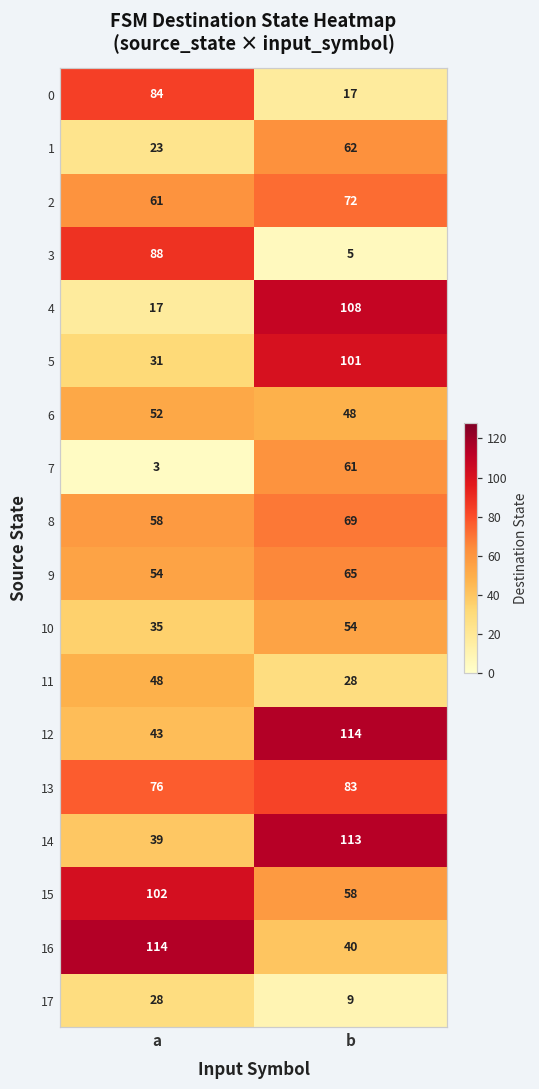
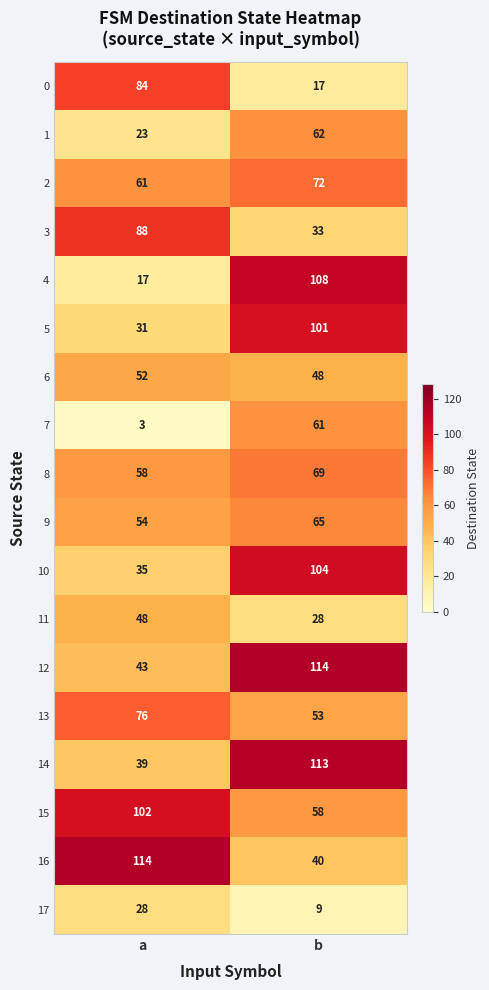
  {
    "0": {
      "a": 84,
      "b": 17
    },
    "1": {
      "a": 23,
      "b": 62
    },
    "2": {
      "a": 61,
      "b": 72
    },
    "3": {
      "a": 88,
-     "b": 5
+     "b": 33
    },
    "4": {
      "a": 17,
      "b": 108
    },
    "5": {
      "a": 31,
      "b": 101
    },
    "6": {
      "a": 52,
      "b": 48
    },
    "7": {
      "a": 3,
      "b": 61
    },
    "8": {
      "a": 58,
      "b": 69
    },
    "9": {
      "a": 54,
      "b": 65
    },
    "10": {
      "a": 35,
-     "b": 54
+     "b": 104
    },
    "11": {
      "a": 48,
      "b": 28
    },
    "12": {
      "a": 43,
      "b": 114
    },
    "13": {
      "a": 76,
-     "b": 83
+     "b": 53
    },
    "14": {
      "a": 39,
      "b": 113
    },
    "15": {
      "a": 102,
      "b": 58
    },
    "16": {
      "a": 114,
      "b": 40
    },
    "17": {
      "a": 28,
      "b": 9
    }
  }
